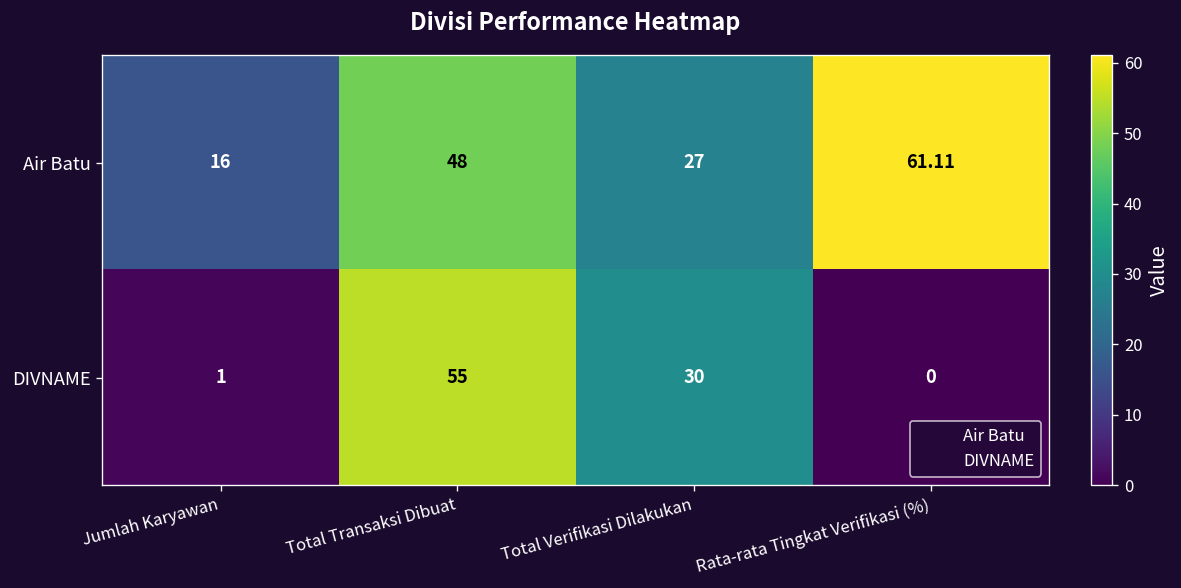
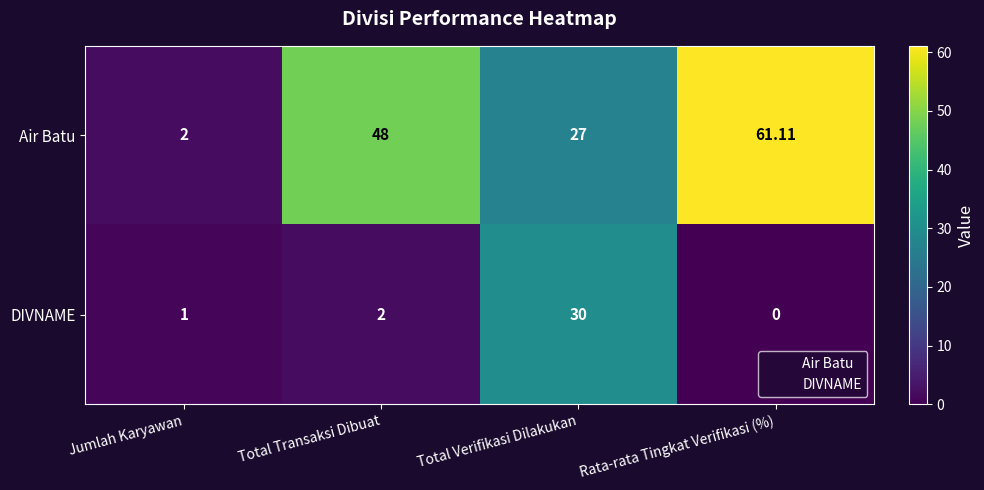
  {
    "Air Batu": {
-     "Jumlah Karyawan": 16,
+     "Jumlah Karyawan": 2,
      "Total Transaksi Dibuat": 48,
      "Total Verifikasi Dilakukan": 27,
      "Rata-rata Tingkat Verifikasi (%)": 61.11
    },
    "DIVNAME": {
      "Jumlah Karyawan": 1,
-     "Total Transaksi Dibuat": 55,
+     "Total Transaksi Dibuat": 2,
      "Total Verifikasi Dilakukan": 30,
      "Rata-rata Tingkat Verifikasi (%)": 0
    }
  }
